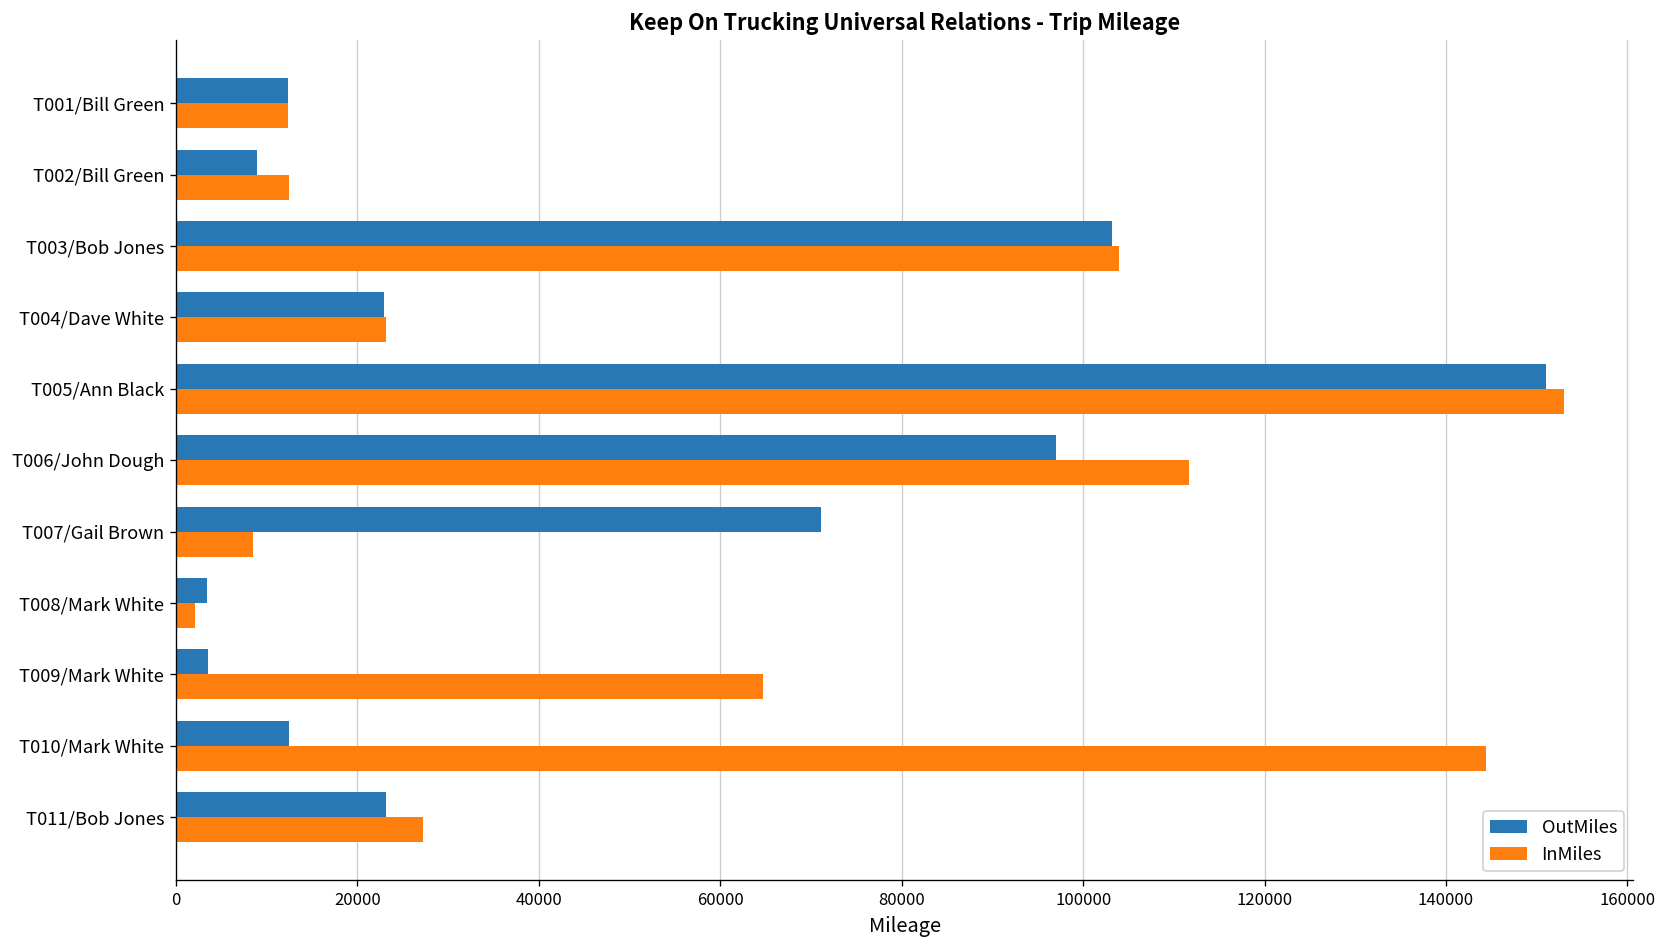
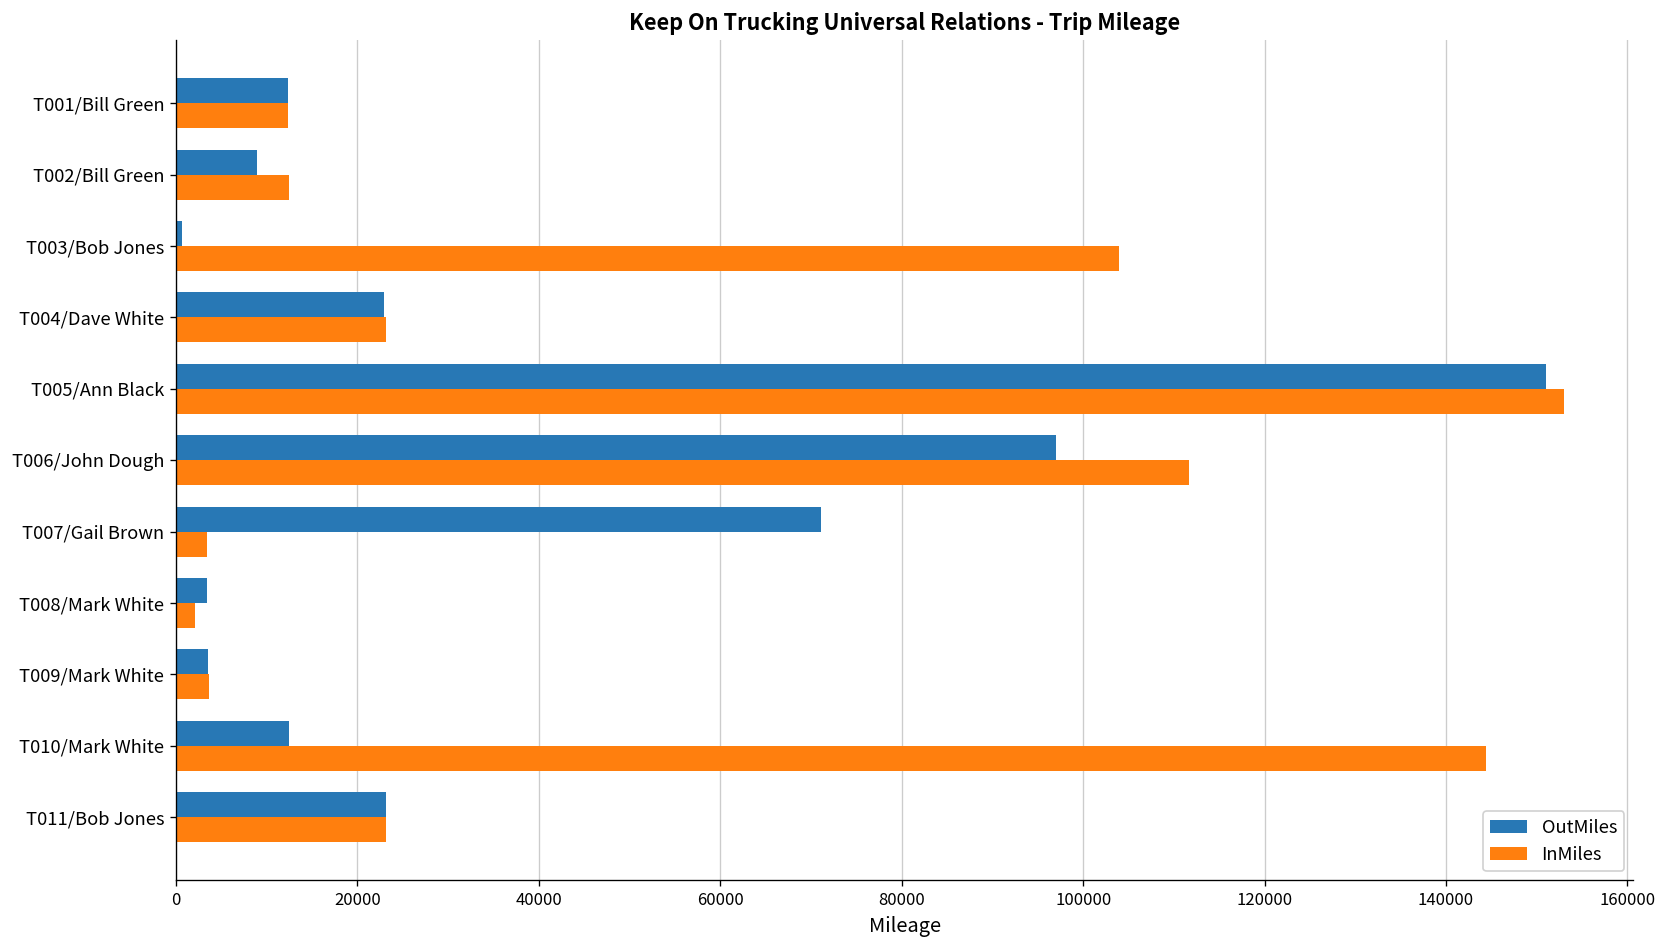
  {
    "OutMiles": {
      "T001/Bill Green": 12000,
      "T002/Bill Green": 9000,
-     "T003/Bob Jones": 103000,
+     "T003/Bob Jones": 1000,
      "T004/Dave White": 23000,
      "T005/Ann Black": 151000,
      "T006/John Dough": 97000,
      "T007/Gail Brown": 71000,
      "T008/Mark White": 3000,
      "T009/Mark White": 4000,
      "T010/Mark White": 12000,
      "T011/Bob Jones": 23000
    },
    "InMiles": {
      "T001/Bill Green": 12000,
      "T002/Bill Green": 12000,
      "T003/Bob Jones": 104000,
      "T004/Dave White": 23000,
      "T005/Ann Black": 153000,
      "T006/John Dough": 112000,
-     "T007/Gail Brown": 9000,
+     "T007/Gail Brown": 3000,
      "T008/Mark White": 2000,
-     "T009/Mark White": 65000,
+     "T009/Mark White": 4000,
      "T010/Mark White": 144000,
-     "T011/Bob Jones": 27000
+     "T011/Bob Jones": 23000
    }
  }
